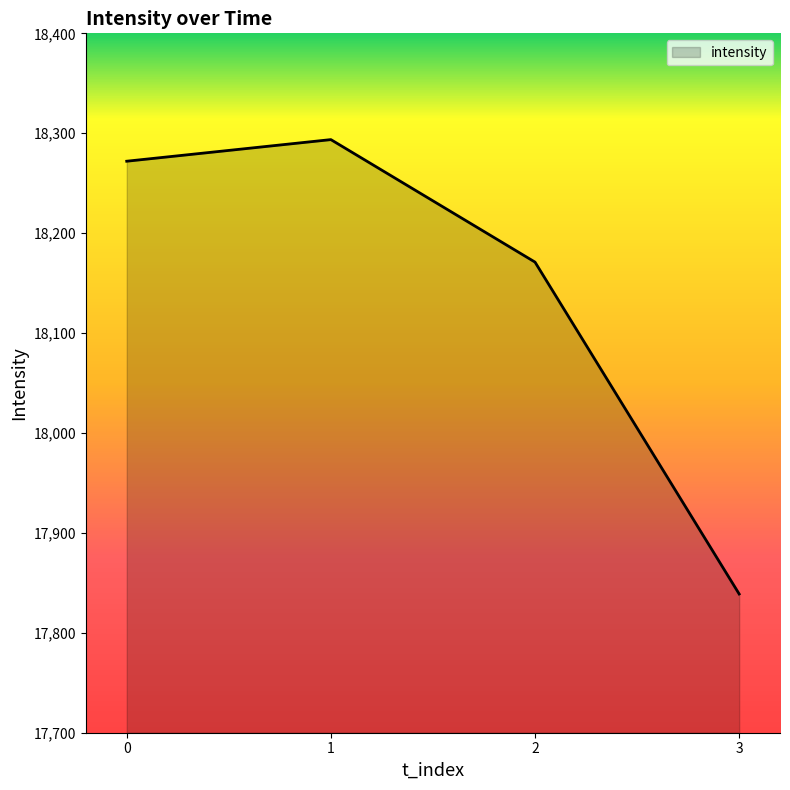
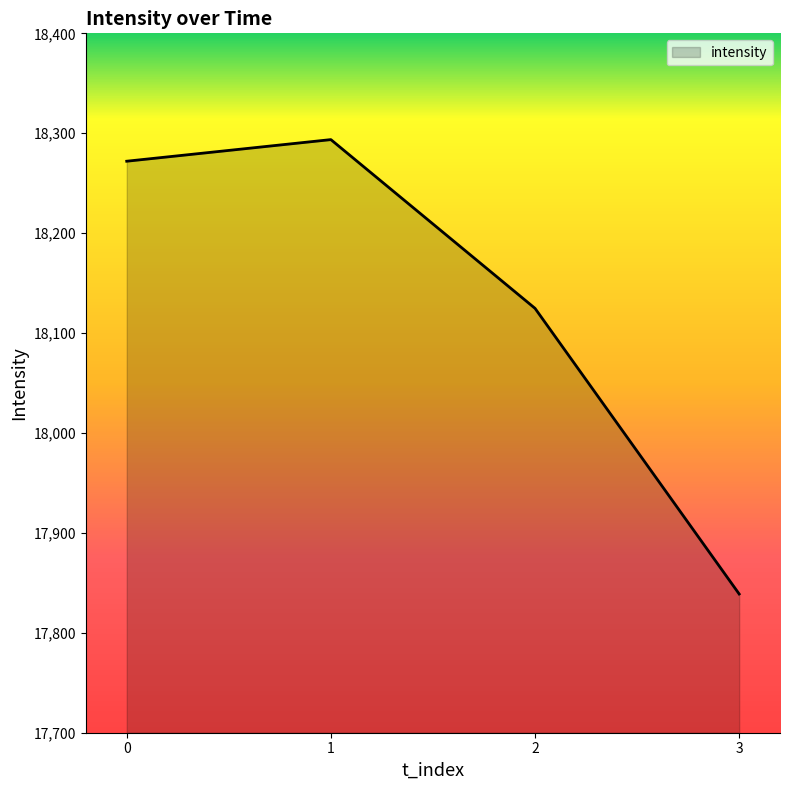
  {
    "0": "18,270",
    "1": "18,290",
-   "2": "18,170",
+   "2": "18,120",
    "3": "17,840"
  }
